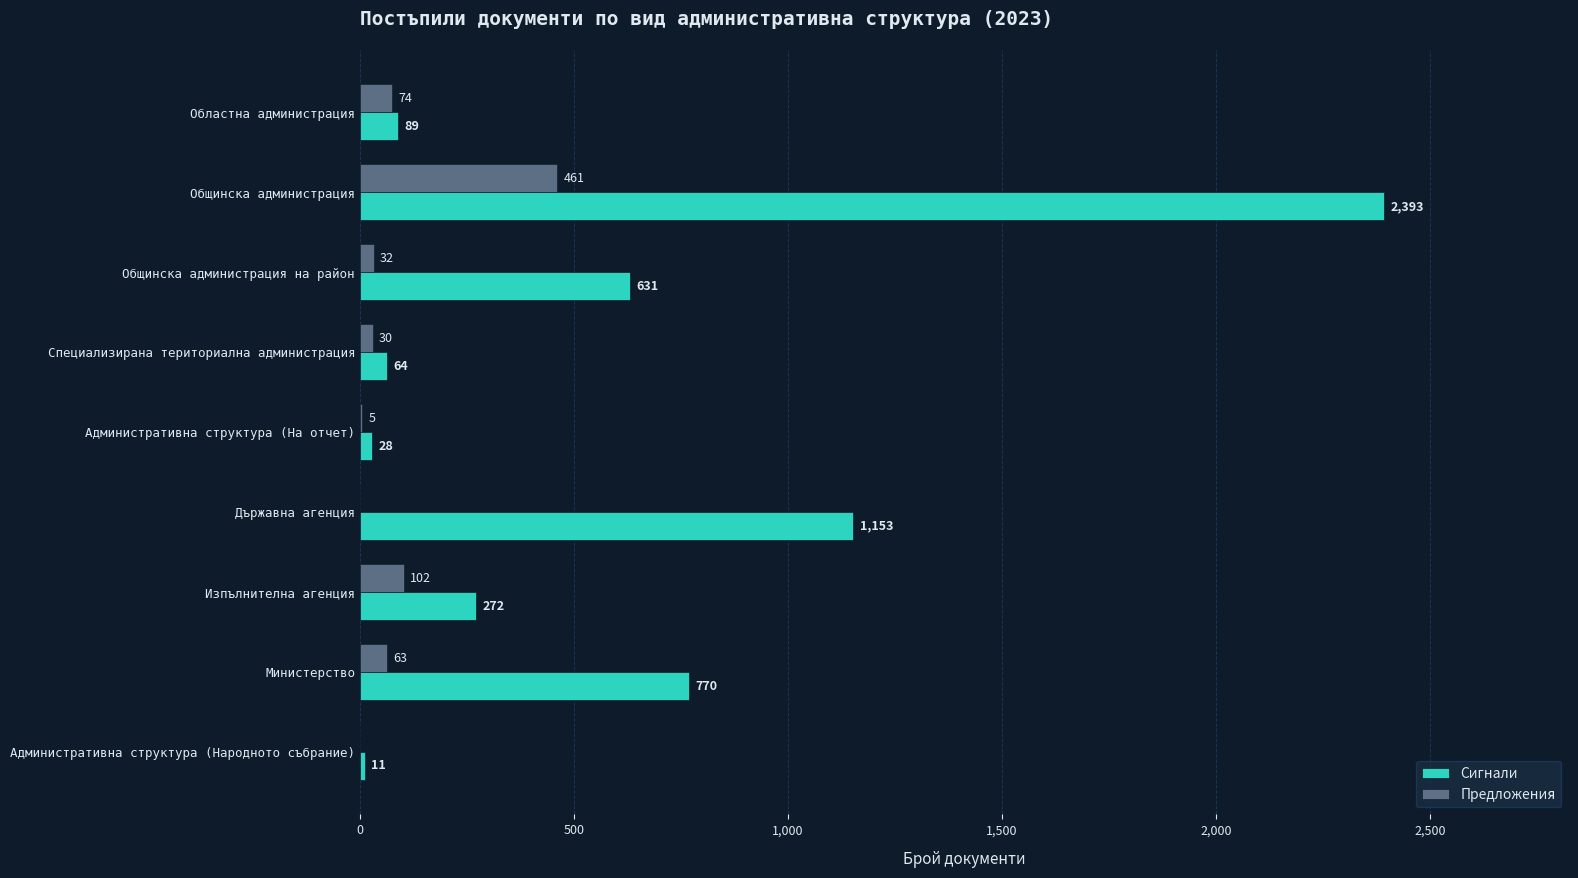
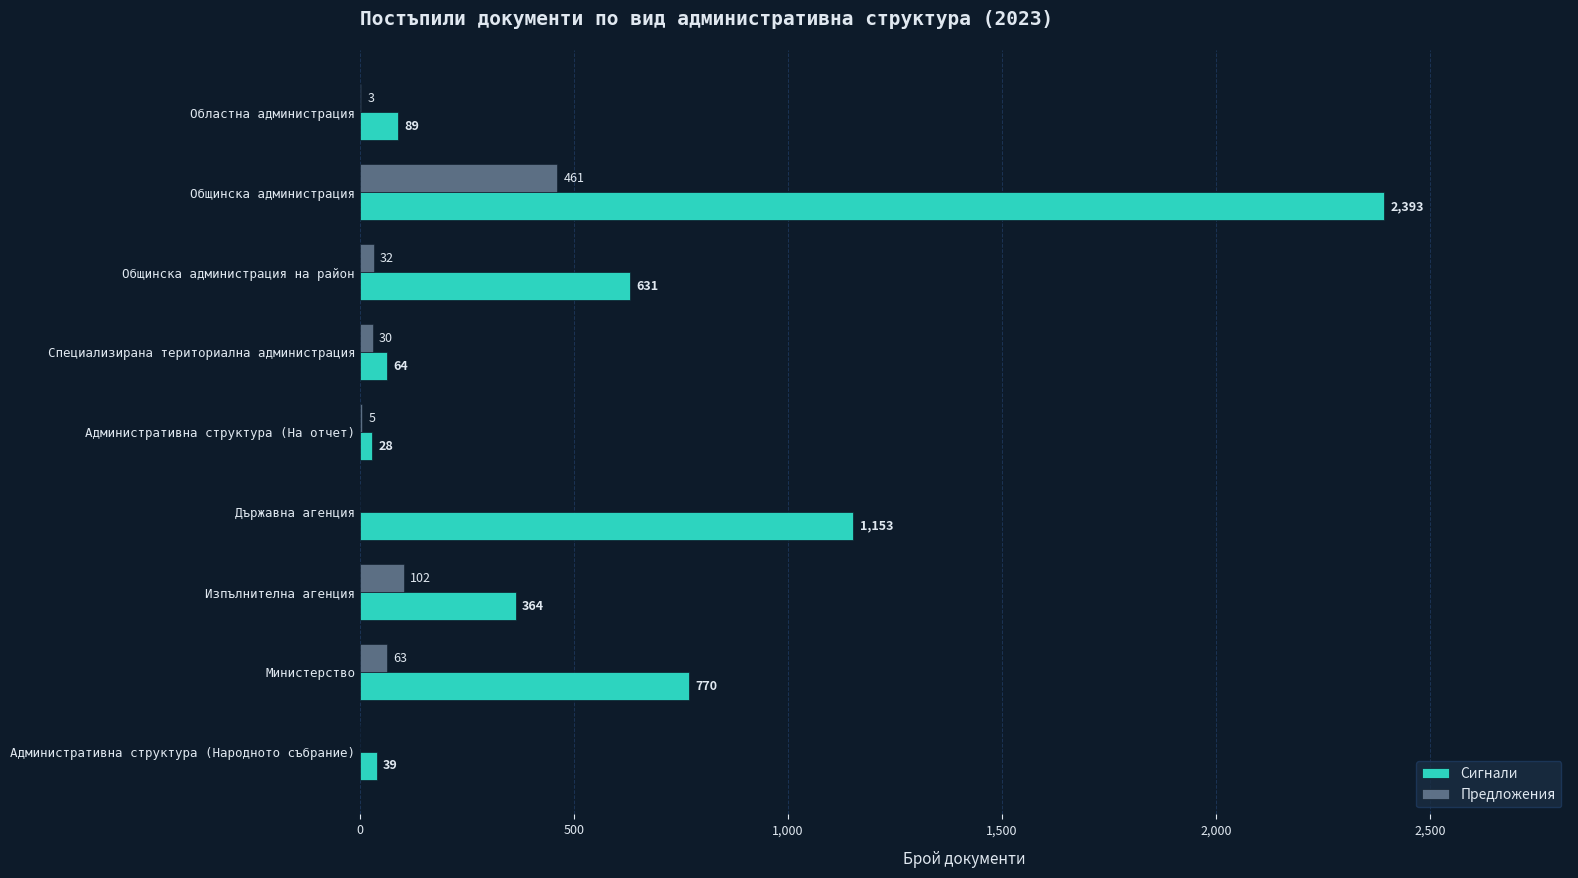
  {
    "Сигнали": {
      "Областна администрация": "89",
      "Общинска администрация": "2,393",
      "Общинска администрация на район": "631",
      "Специализирана териториална администрация": "64",
      "Административна структура (На отчет)": "28",
      "Държавна агенция": "1,153",
-     "Изпълнителна агенция": "272",
+     "Изпълнителна агенция": "364",
      "Министерство": "770",
-     "Административна структура (Народното събрание)": "11"
+     "Административна структура (Народното събрание)": "39"
    },
    "Предложения": {
-     "Областна администрация": "74",
+     "Областна администрация": "3",
      "Общинска администрация": "461",
      "Общинска администрация на район": "32",
      "Специализирана териториална администрация": "30",
      "Административна структура (На отчет)": "5",
      "Изпълнителна агенция": "102",
      "Министерство": "63"
    }
  }
